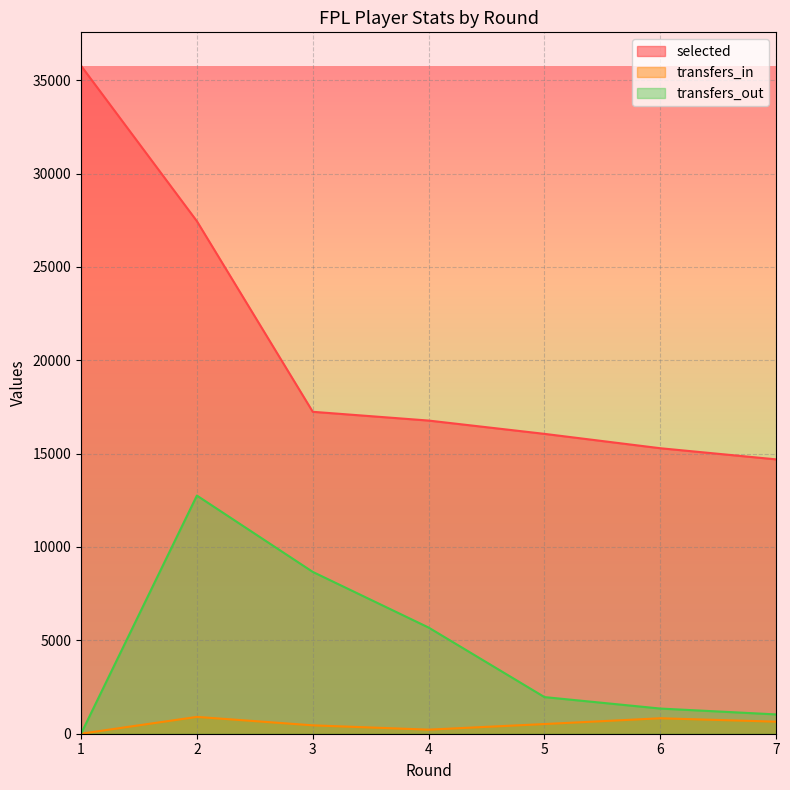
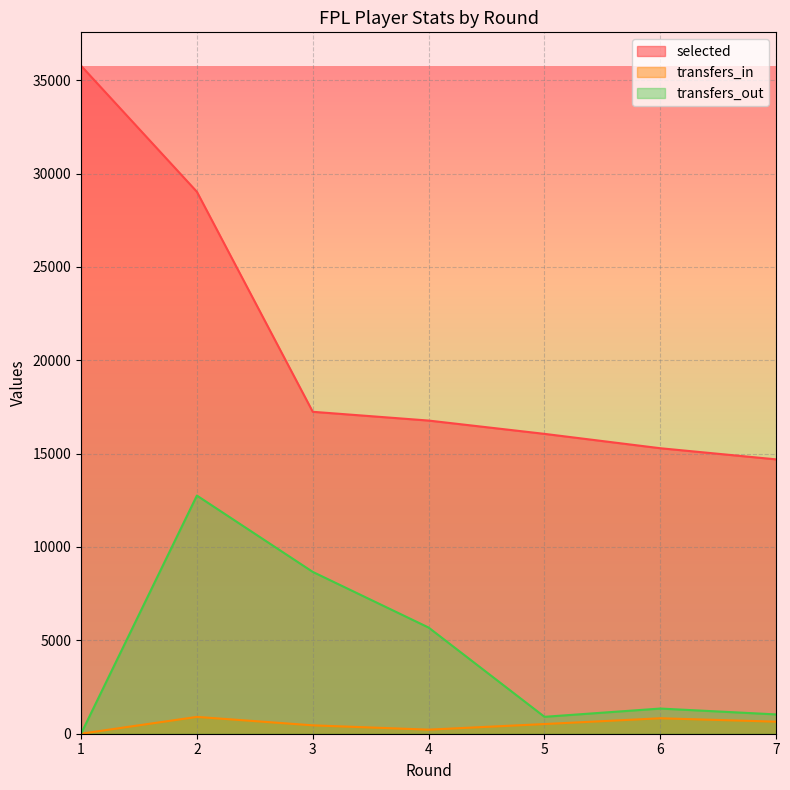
  {
    "selected": {
      "1": 35800,
-     "2": 27400,
+     "2": 29000,
      "3": 17200,
      "4": 16800,
      "5": 16100,
      "6": 15300,
      "7": 14700
    },
    "transfers_in": {
      "2": 900,
      "3": 400,
      "4": 200,
      "5": 500,
      "6": 800,
      "7": 600
    },
    "transfers_out": {
      "2": 12800,
      "3": 8700,
      "4": 5700,
-     "5": 2000,
+     "5": 900,
      "6": 1300,
      "7": 1000
    }
  }
